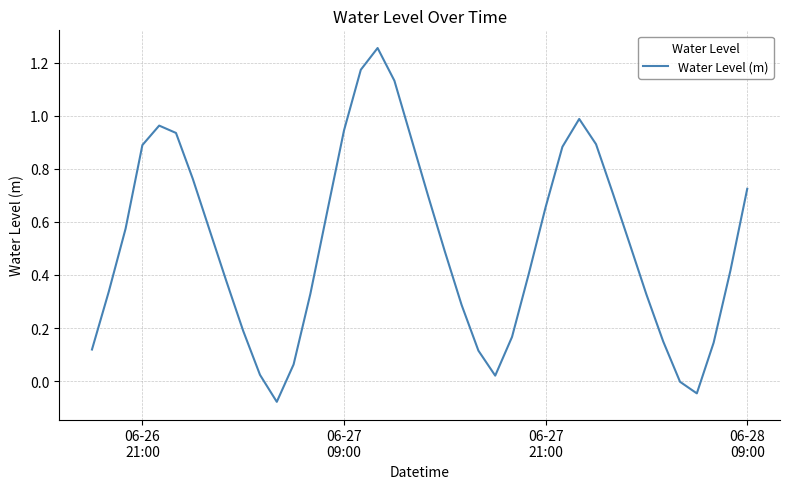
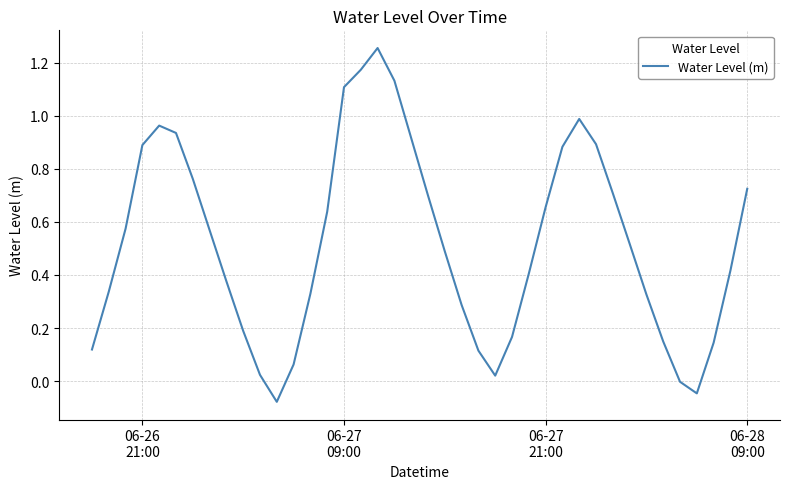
  {
    "06-26 21:00": 0.89,
-   "06-27 09:00": 0.94,
+   "06-27 09:00": 1.11,
    "06-27 21:00": 0.66,
    "06-28 09:00": 0.72
  }
